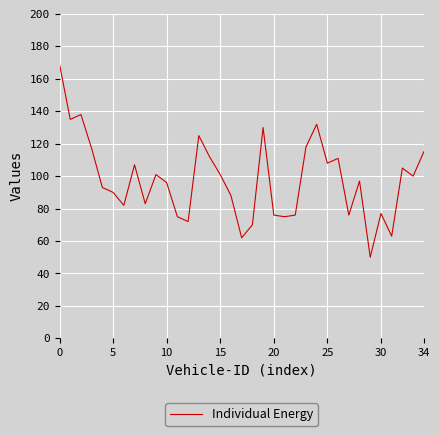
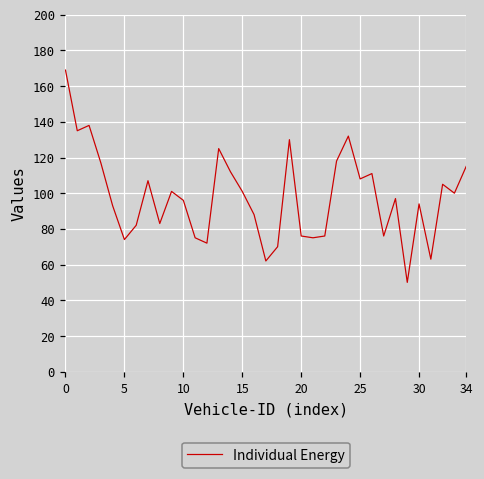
  {
    "0": 169,
-   "5": 90,
+   "5": 74,
    "10": 96,
    "15": 101,
    "20": 76,
    "25": 108,
-   "30": 77,
+   "30": 94,
    "34": 115
  }
